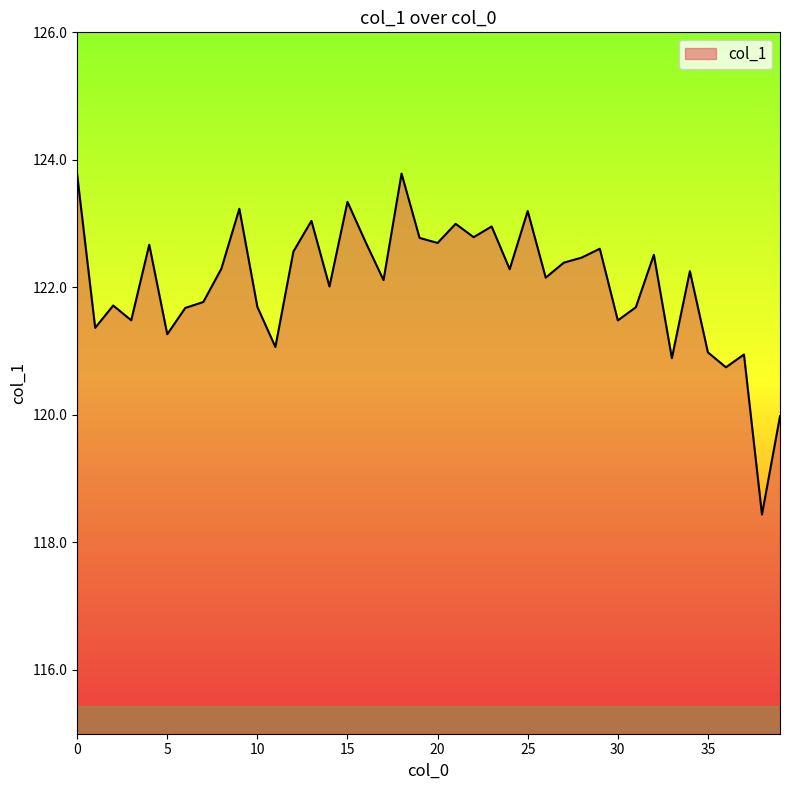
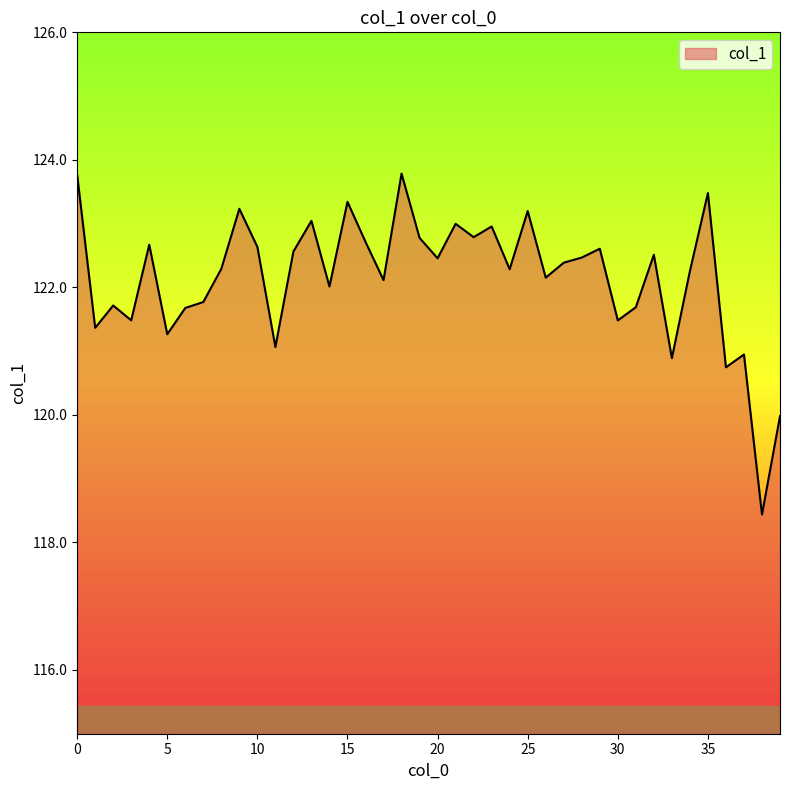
  {
    "0": 123.8,
    "5": 121.3,
-   "10": 121.7,
+   "10": 122.6,
    "15": 123.3,
-   "20": 122.7,
+   "20": 122.5,
    "25": 123.2,
    "30": 121.5,
-   "35": 121.0
+   "35": 123.5
  }
